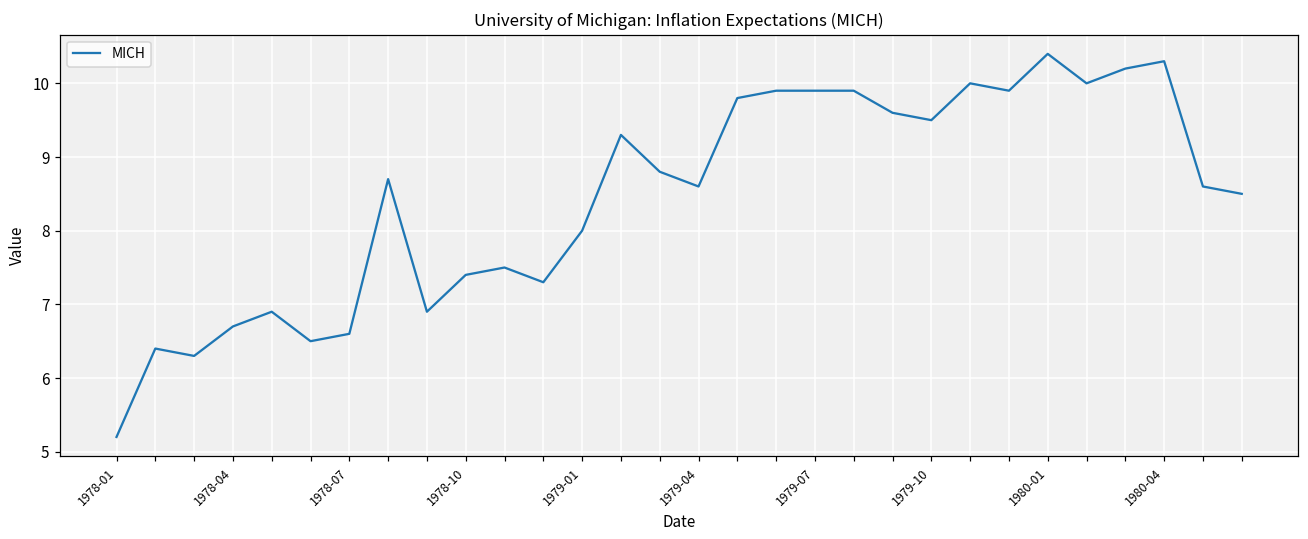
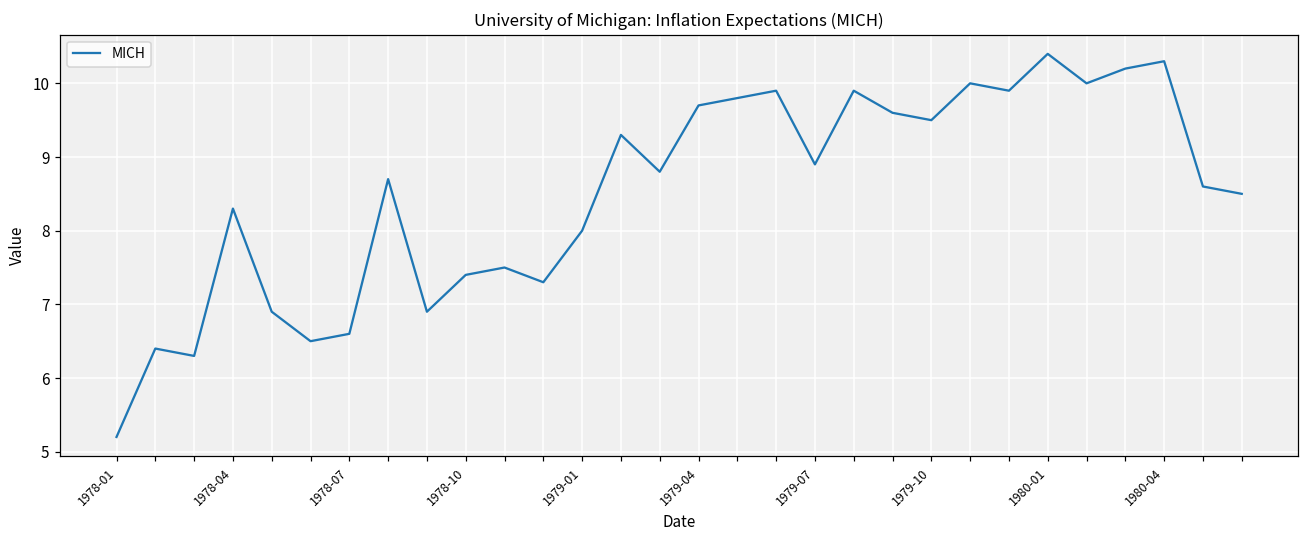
  {
    "1978-01": 5.2,
-   "1978-04": 6.7,
+   "1978-04": 8.3,
    "1978-07": 6.6,
    "1978-10": 7.4,
    "1979-01": 8.0,
-   "1979-04": 8.6,
-   "1979-07": 9.9,
+   "1979-04": 9.7,
+   "1979-07": 8.9,
    "1979-10": 9.5,
    "1980-01": 10.4,
    "1980-04": 10.3
  }
